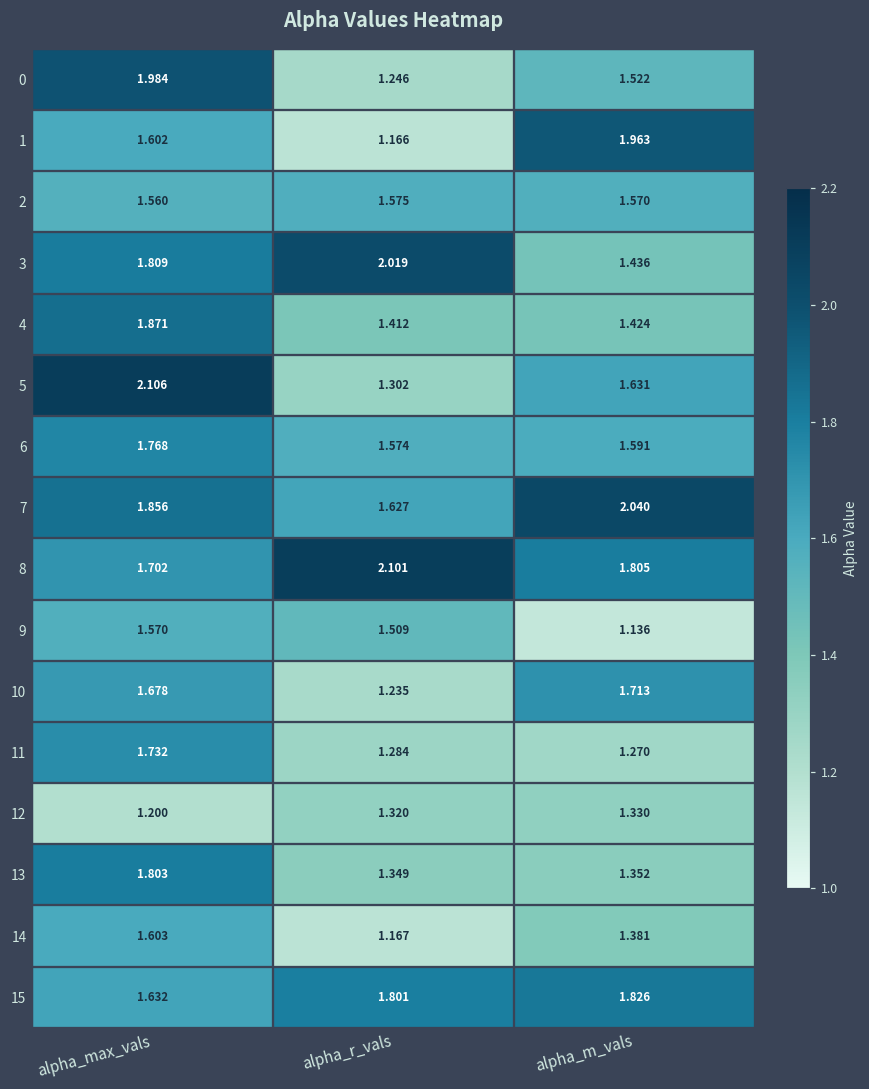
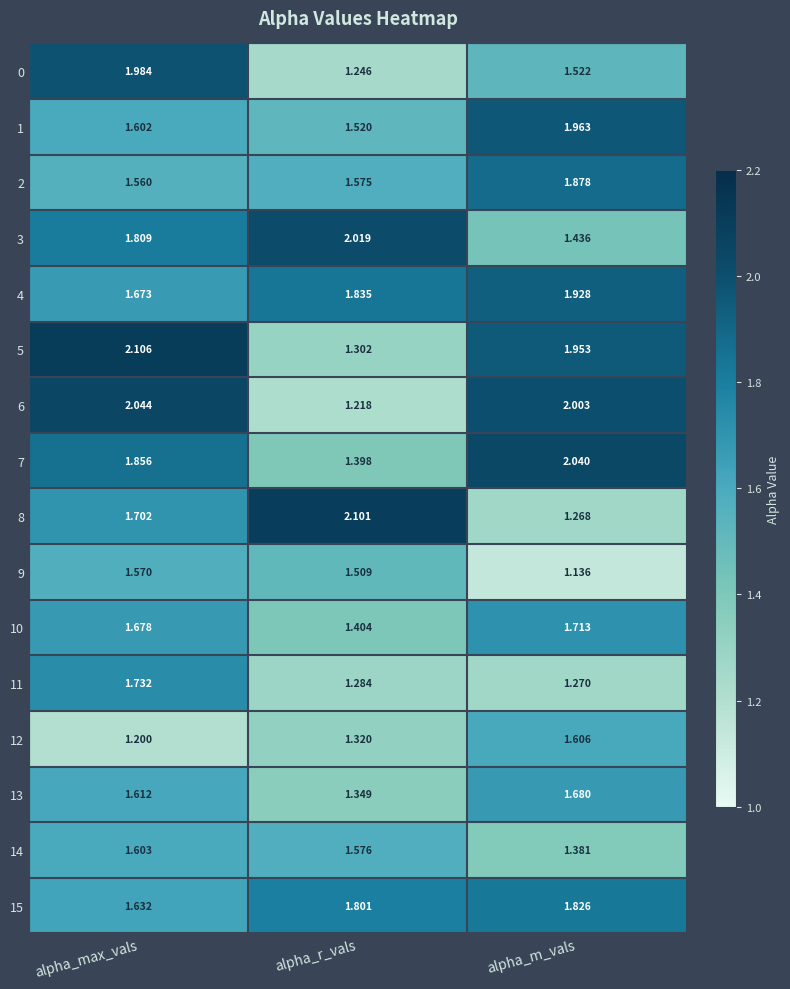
  {
    "0": {
      "alpha_max_vals": 1.984,
      "alpha_r_vals": 1.246,
      "alpha_m_vals": 1.522
    },
    "1": {
      "alpha_max_vals": 1.602,
-     "alpha_r_vals": 1.166,
+     "alpha_r_vals": 1.520,
      "alpha_m_vals": 1.963
    },
    "2": {
      "alpha_max_vals": 1.560,
      "alpha_r_vals": 1.575,
-     "alpha_m_vals": 1.570
+     "alpha_m_vals": 1.878
    },
    "3": {
      "alpha_max_vals": 1.809,
      "alpha_r_vals": 2.019,
      "alpha_m_vals": 1.436
    },
    "4": {
-     "alpha_max_vals": 1.871,
-     "alpha_r_vals": 1.412,
-     "alpha_m_vals": 1.424
+     "alpha_max_vals": 1.673,
+     "alpha_r_vals": 1.835,
+     "alpha_m_vals": 1.928
    },
    "5": {
      "alpha_max_vals": 2.106,
      "alpha_r_vals": 1.302,
-     "alpha_m_vals": 1.631
+     "alpha_m_vals": 1.953
    },
    "6": {
-     "alpha_max_vals": 1.768,
-     "alpha_r_vals": 1.574,
-     "alpha_m_vals": 1.591
+     "alpha_max_vals": 2.044,
+     "alpha_r_vals": 1.218,
+     "alpha_m_vals": 2.003
    },
    "7": {
      "alpha_max_vals": 1.856,
-     "alpha_r_vals": 1.627,
+     "alpha_r_vals": 1.398,
      "alpha_m_vals": 2.040
    },
    "8": {
      "alpha_max_vals": 1.702,
      "alpha_r_vals": 2.101,
-     "alpha_m_vals": 1.805
+     "alpha_m_vals": 1.268
    },
    "9": {
      "alpha_max_vals": 1.570,
      "alpha_r_vals": 1.509,
      "alpha_m_vals": 1.136
    },
    "10": {
      "alpha_max_vals": 1.678,
-     "alpha_r_vals": 1.235,
+     "alpha_r_vals": 1.404,
      "alpha_m_vals": 1.713
    },
    "11": {
      "alpha_max_vals": 1.732,
      "alpha_r_vals": 1.284,
      "alpha_m_vals": 1.270
    },
    "12": {
      "alpha_max_vals": 1.200,
      "alpha_r_vals": 1.320,
-     "alpha_m_vals": 1.330
+     "alpha_m_vals": 1.606
    },
    "13": {
-     "alpha_max_vals": 1.803,
+     "alpha_max_vals": 1.612,
      "alpha_r_vals": 1.349,
-     "alpha_m_vals": 1.352
+     "alpha_m_vals": 1.680
    },
    "14": {
      "alpha_max_vals": 1.603,
-     "alpha_r_vals": 1.167,
+     "alpha_r_vals": 1.576,
      "alpha_m_vals": 1.381
    },
    "15": {
      "alpha_max_vals": 1.632,
      "alpha_r_vals": 1.801,
      "alpha_m_vals": 1.826
    }
  }
